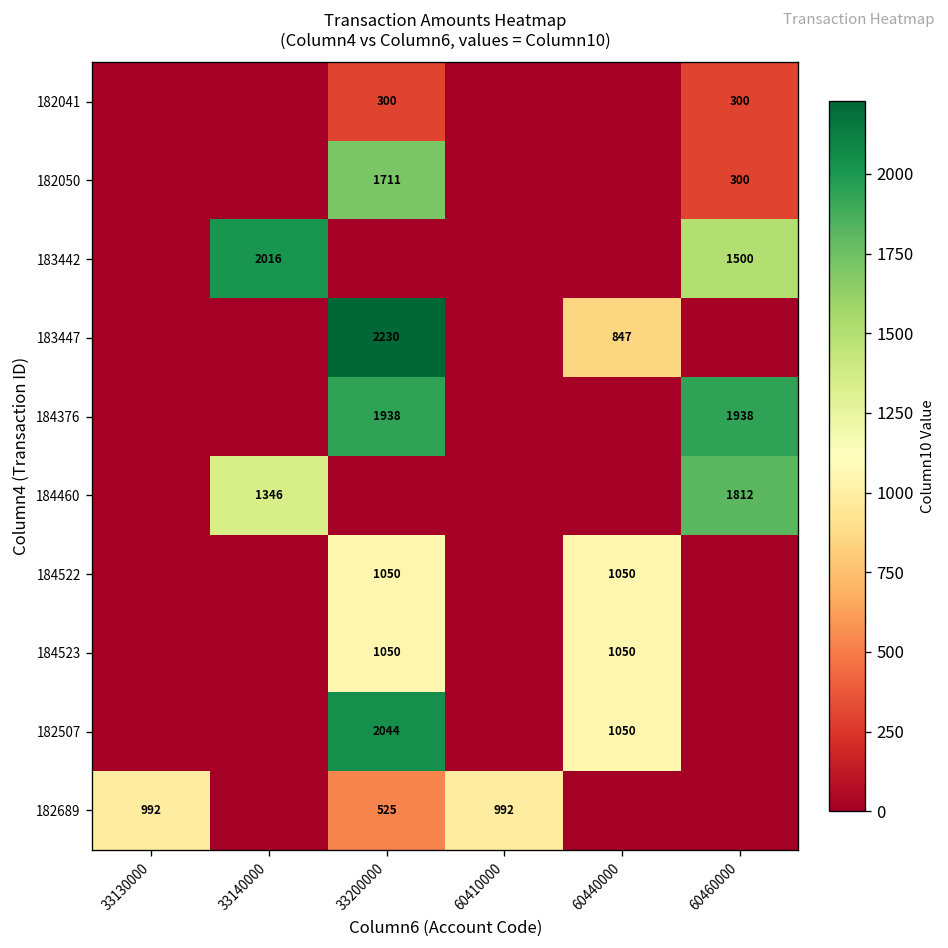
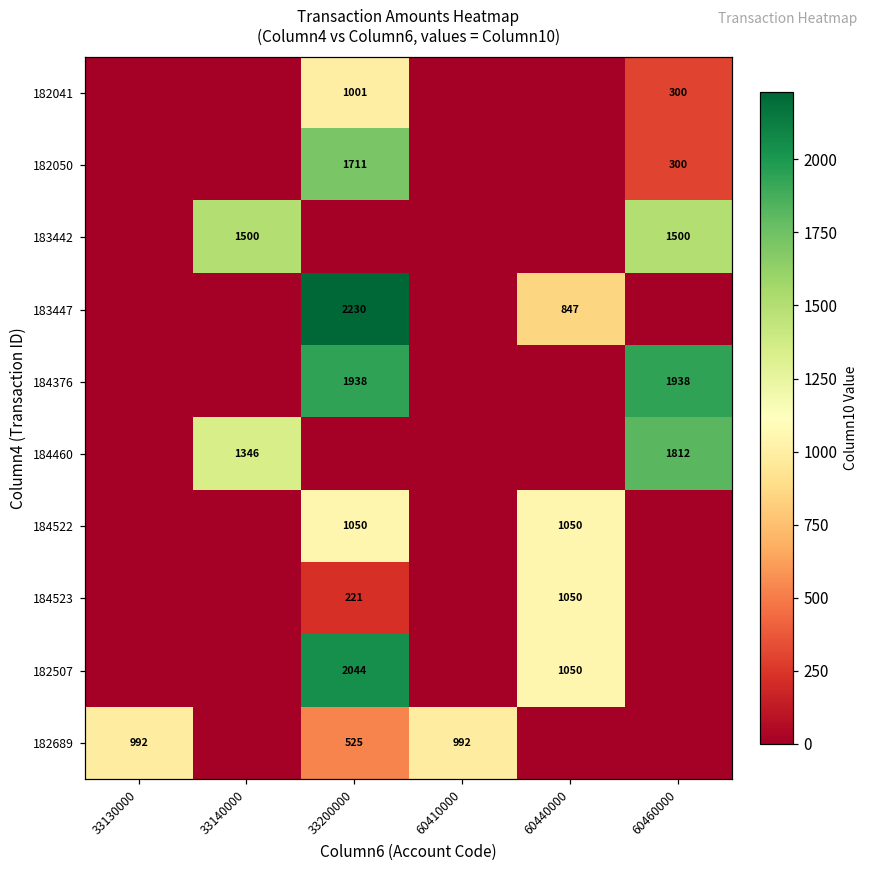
  {
    "182041": {
-     "33200000": 300,
+     "33200000": 1001,
      "60460000": 300
    },
    "182050": {
      "33200000": 1711,
      "60460000": 300
    },
    "183442": {
-     "33140000": 2016,
+     "33140000": 1500,
      "60460000": 1500
    },
    "183447": {
      "33200000": 2230,
      "60440000": 847
    },
    "184376": {
      "33200000": 1938,
      "60460000": 1938
    },
    "184460": {
      "33140000": 1346,
      "60460000": 1812
    },
    "184522": {
      "33200000": 1050,
      "60440000": 1050
    },
    "184523": {
-     "33200000": 1050,
+     "33200000": 221,
      "60440000": 1050
    },
    "182507": {
      "33200000": 2044,
      "60440000": 1050
    },
    "182689": {
      "33130000": 992,
      "33200000": 525,
      "60410000": 992
    }
  }
